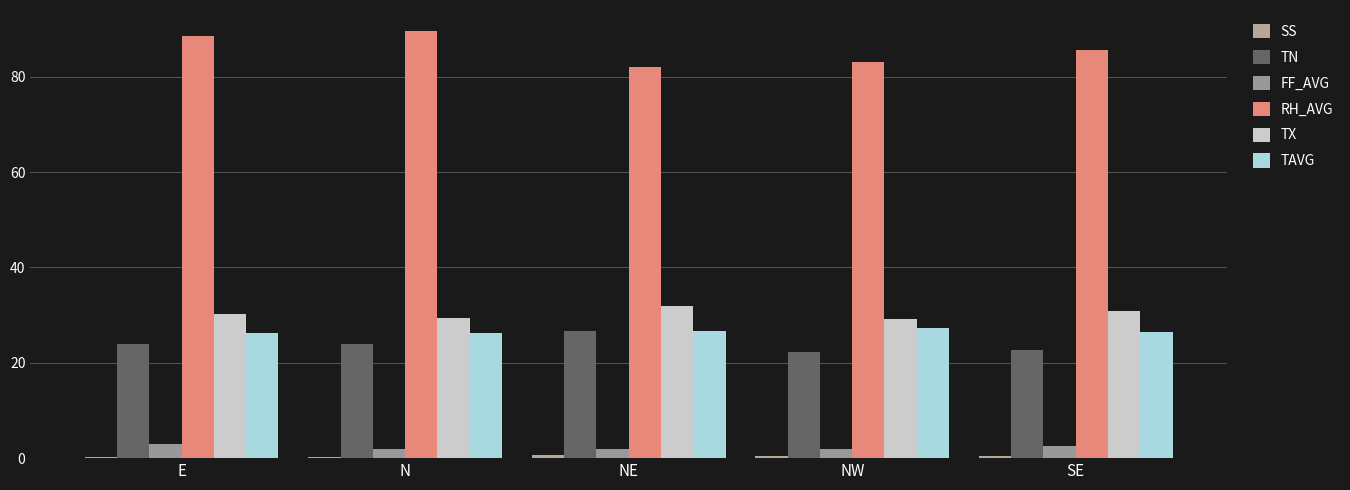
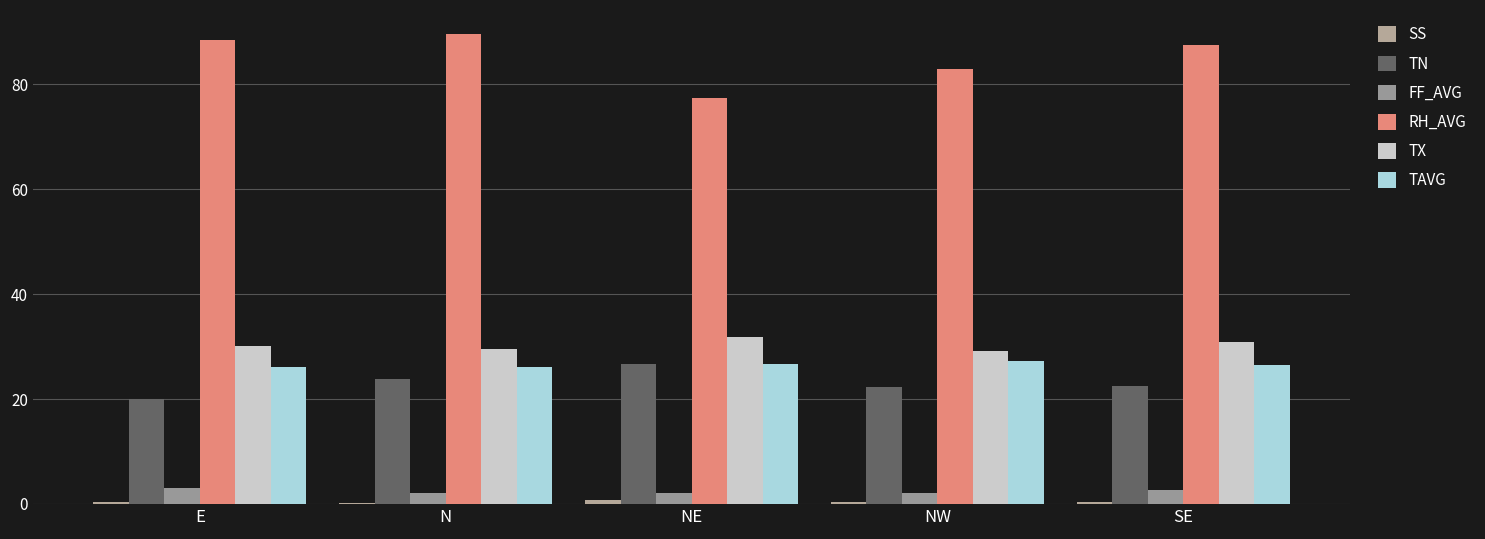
  {
    "TN": {
-     "E": 24,
+     "E": 20,
      "N": 24,
      "NE": 27,
      "NW": 22,
      "SE": 23
    },
    "RH_AVG": {
      "E": 89,
      "N": 90,
-     "NE": 82,
+     "NE": 77,
      "NW": 83,
-     "SE": 86
+     "SE": 87
    }
  }
